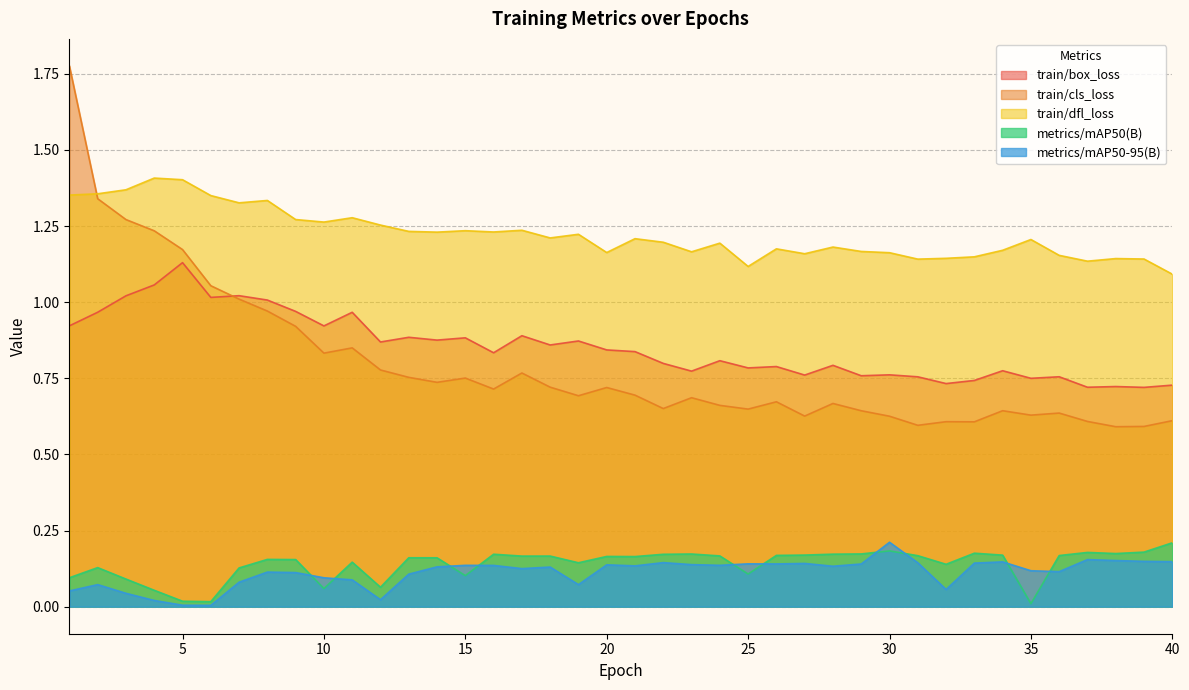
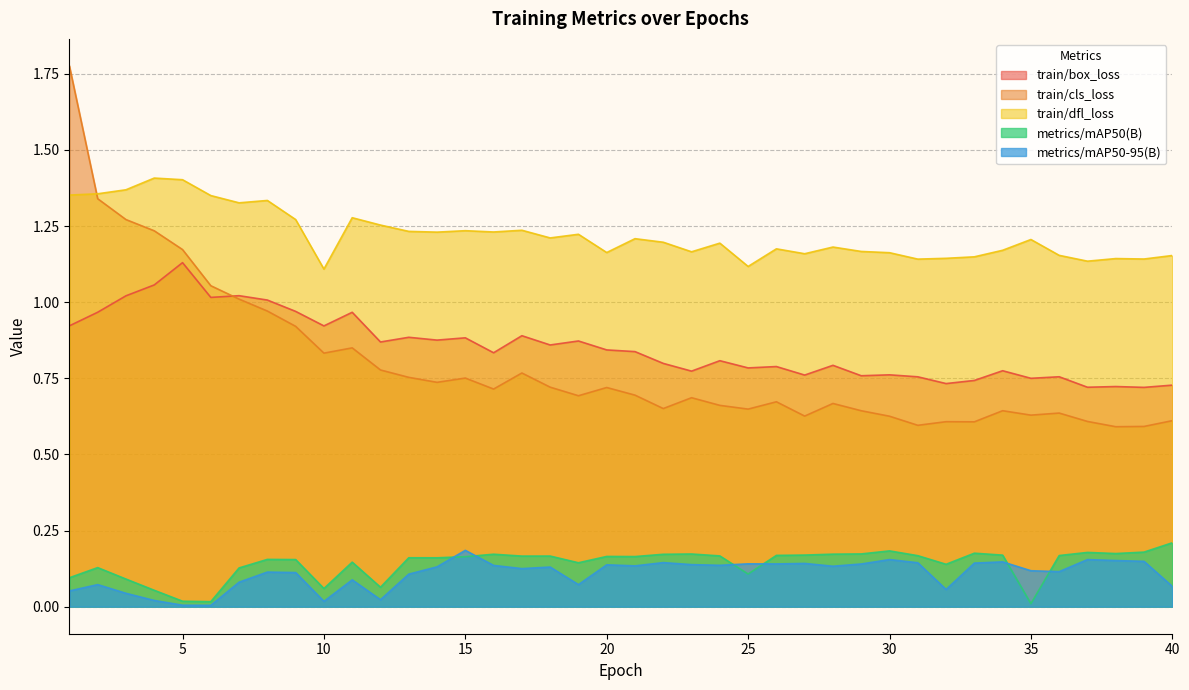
  {
    "train/dfl_loss": {
      "5": 1.40,
-     "10": 1.26,
+     "10": 1.11,
      "15": 1.23,
      "20": 1.16,
      "25": 1.12,
      "30": 1.16,
      "35": 1.21,
-     "40": 1.09
+     "40": 1.15
    },
    "metrics/mAP50(B)": {
      "5": 0.02,
      "10": 0.06,
-     "15": 0.10,
+     "15": 0.16,
      "20": 0.17,
      "25": 0.11,
      "30": 0.18,
      "35": 0.01,
      "40": 0.21
    },
    "metrics/mAP50-95(B)": {
      "5": 0.00,
-     "10": 0.09,
-     "15": 0.14,
+     "10": 0.02,
+     "15": 0.19,
      "20": 0.14,
      "25": 0.14,
-     "30": 0.21,
+     "30": 0.15,
      "35": 0.12,
-     "40": 0.15
+     "40": 0.07
    }
  }
